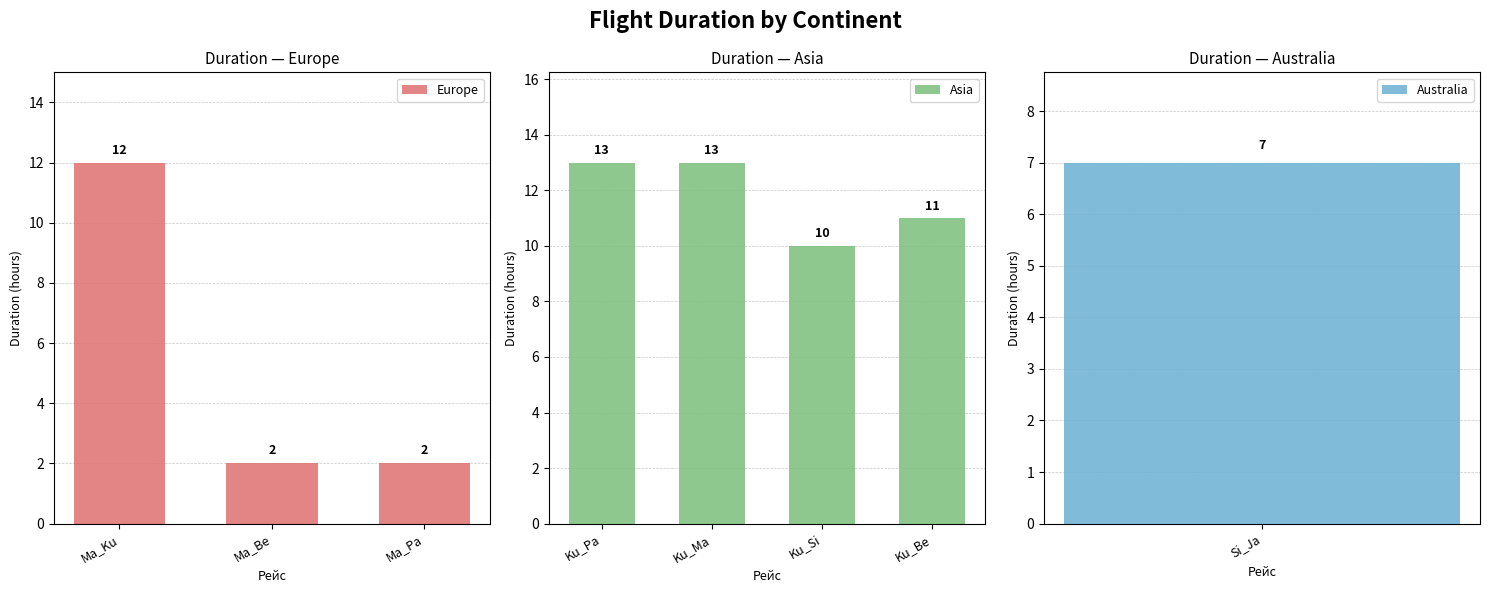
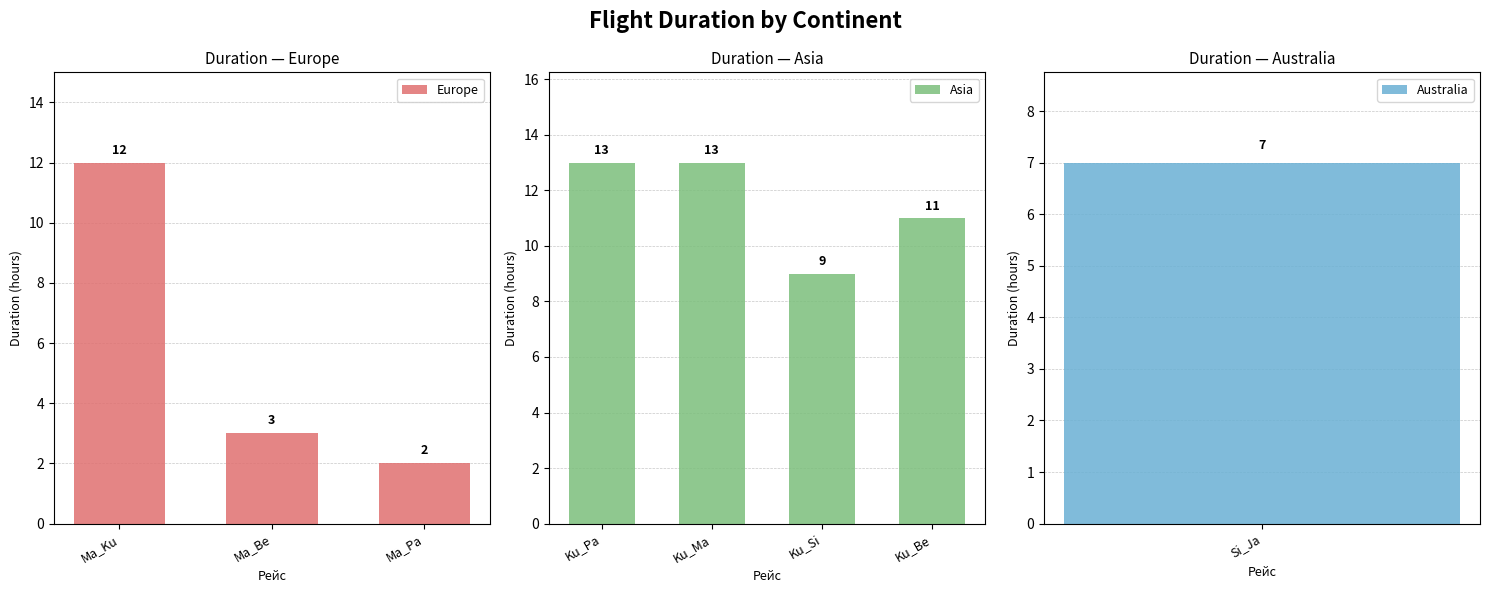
  {
    "Duration — Europe": {
      "Ma_Ku": 12,
-     "Ma_Be": 2,
+     "Ma_Be": 3,
      "Ma_Pa": 2
    },
    "Duration — Asia": {
      "Ku_Pa": 13,
      "Ku_Ma": 13,
-     "Ku_Si": 10,
+     "Ku_Si": 9,
      "Ku_Be": 11
    },
    "Duration — Australia": {
      "Si_Ja": 7
    }
  }
